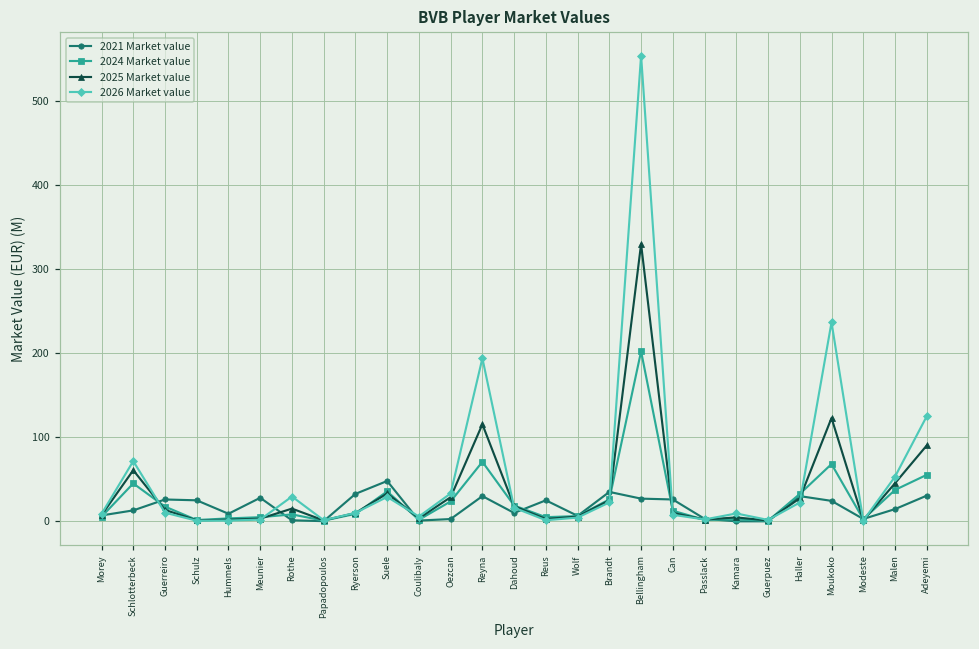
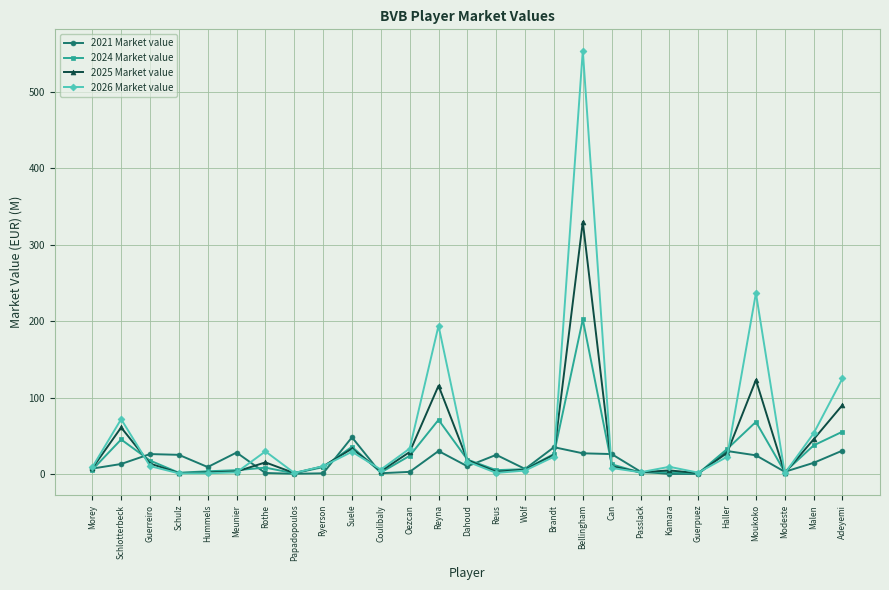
  {
    "2021 Market value": {
      "Schlotterbeck": 10,
      "Guerreiro": 30,
      "Schulz": 30,
      "Hummels": 10,
      "Meunier": 30,
      "Rothe": 0,
-     "Ryerson": 30,
+     "Ryerson": 0,
      "Suele": 50,
      "Oezcan": 0,
      "Reyna": 30,
      "Dahoud": 10,
      "Reus": 30,
      "Brandt": 40,
      "Bellingham": 30,
      "Can": 30,
      "Moukoko": 20,
      "Malen": 10,
      "Adeyemi": 30
    },
    "2025 Market value": {
      "Schlotterbeck": 60,
      "Rothe": 20,
      "Oezcan": 30,
      "Reyna": 120,
      "Bellingham": 330,
      "Moukoko": 120,
      "Malen": 50,
      "Adeyemi": 90
    }
  }
